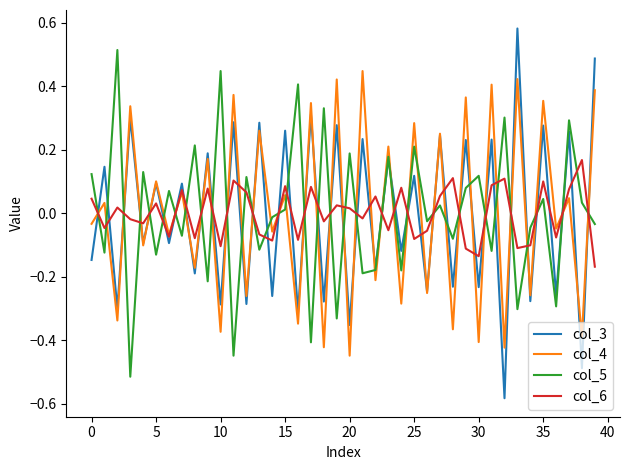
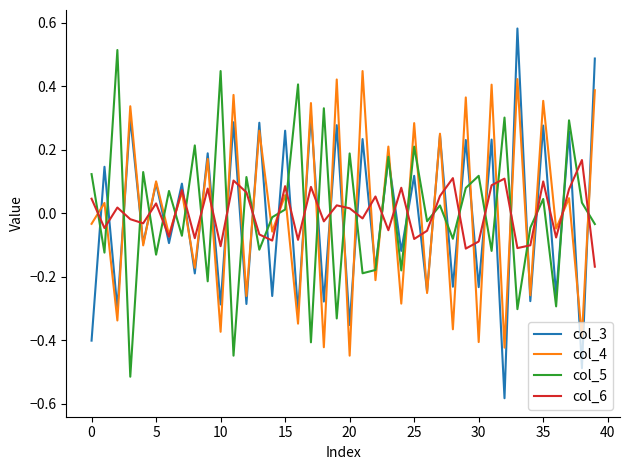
  {
    "col_3": {
-     "0": -0.15,
+     "0": -0.40,
      "10": -0.29,
      "15": 0.26,
      "20": -0.35,
      "25": 0.12,
      "30": -0.23,
      "35": 0.28
    },
    "col_4": {
      "0": -0.03,
      "10": -0.37,
      "15": 0.06,
      "20": -0.45,
      "25": 0.28,
      "30": -0.41,
      "35": 0.35
    },
    "col_5": {
      "0": 0.12,
      "5": -0.13,
      "10": 0.45,
      "15": 0.01,
      "20": 0.19,
      "25": 0.21,
      "30": 0.12,
      "35": 0.05
    },
    "col_6": {
      "0": 0.05,
      "5": 0.03,
      "10": -0.10,
      "15": 0.09,
      "20": 0.02,
      "25": -0.08,
-     "30": -0.13,
+     "30": -0.09,
      "35": 0.10
    }
  }
